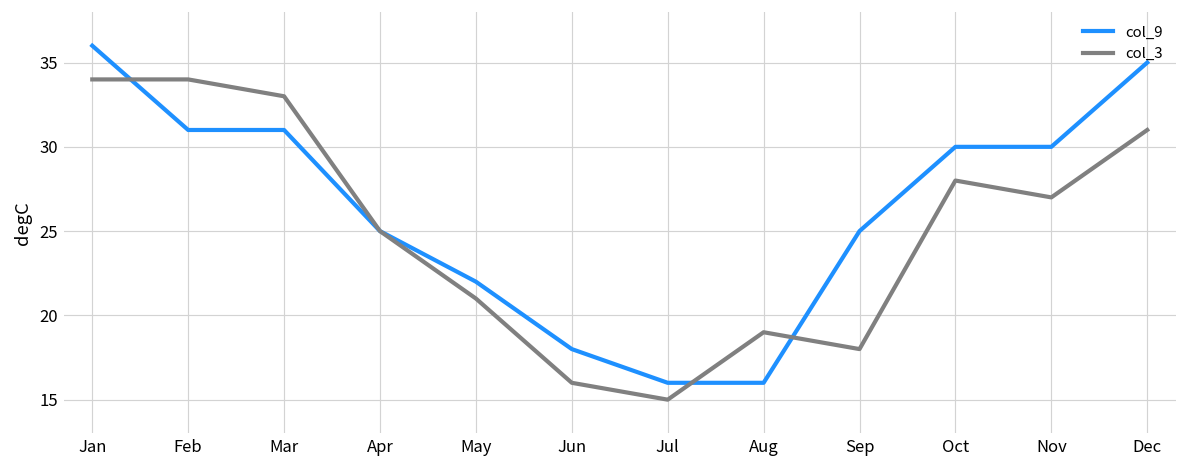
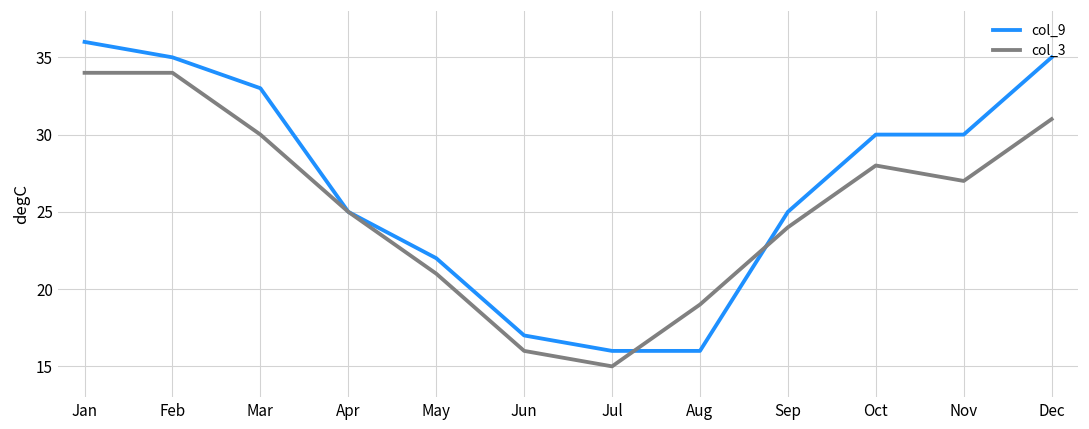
  {
    "col_9": {
      "Jan": 36,
-     "Feb": 31,
-     "Mar": 31,
+     "Feb": 35,
+     "Mar": 33,
      "May": 22,
-     "Jun": 18,
+     "Jun": 17,
      "Jul": 16,
      "Aug": 16,
      "Sep": 25,
      "Oct": 30,
      "Nov": 30,
      "Dec": 35
    },
    "col_3": {
      "Jan": 34,
      "Feb": 34,
-     "Mar": 33,
+     "Mar": 30,
      "May": 21,
      "Jun": 16,
      "Jul": 15,
      "Aug": 19,
-     "Sep": 18,
+     "Sep": 24,
      "Oct": 28,
      "Nov": 27,
      "Dec": 31
    }
  }
